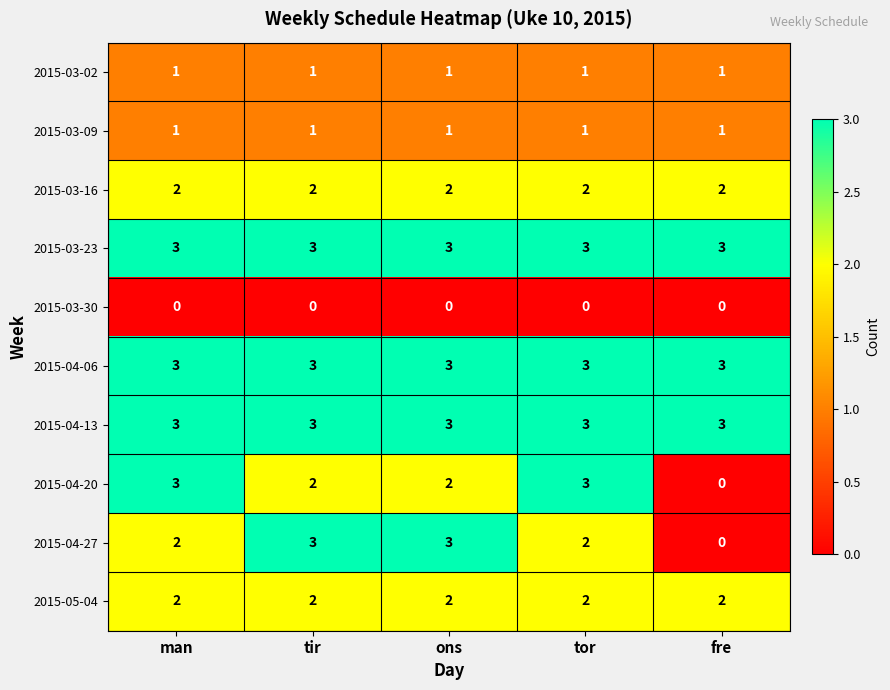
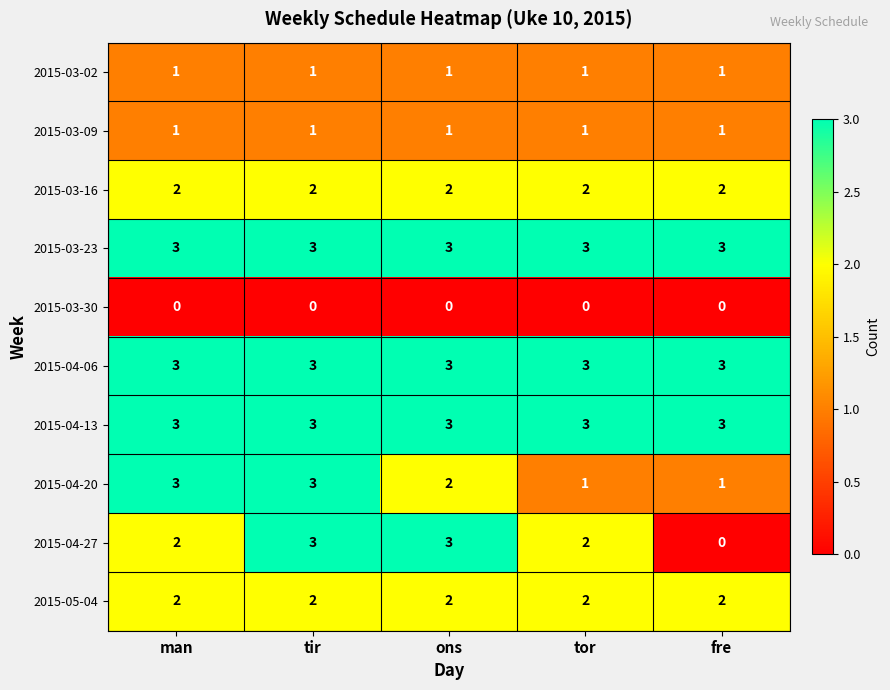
  {
    "2015-03-02": {
      "man": 1,
      "tir": 1,
      "ons": 1,
      "tor": 1,
      "fre": 1
    },
    "2015-03-09": {
      "man": 1,
      "tir": 1,
      "ons": 1,
      "tor": 1,
      "fre": 1
    },
    "2015-03-16": {
      "man": 2,
      "tir": 2,
      "ons": 2,
      "tor": 2,
      "fre": 2
    },
    "2015-03-23": {
      "man": 3,
      "tir": 3,
      "ons": 3,
      "tor": 3,
      "fre": 3
    },
    "2015-03-30": {
      "man": 0,
      "tir": 0,
      "ons": 0,
      "tor": 0,
      "fre": 0
    },
    "2015-04-06": {
      "man": 3,
      "tir": 3,
      "ons": 3,
      "tor": 3,
      "fre": 3
    },
    "2015-04-13": {
      "man": 3,
      "tir": 3,
      "ons": 3,
      "tor": 3,
      "fre": 3
    },
    "2015-04-20": {
      "man": 3,
-     "tir": 2,
+     "tir": 3,
      "ons": 2,
-     "tor": 3,
-     "fre": 0
+     "tor": 1,
+     "fre": 1
    },
    "2015-04-27": {
      "man": 2,
      "tir": 3,
      "ons": 3,
      "tor": 2,
      "fre": 0
    },
    "2015-05-04": {
      "man": 2,
      "tir": 2,
      "ons": 2,
      "tor": 2,
      "fre": 2
    }
  }
